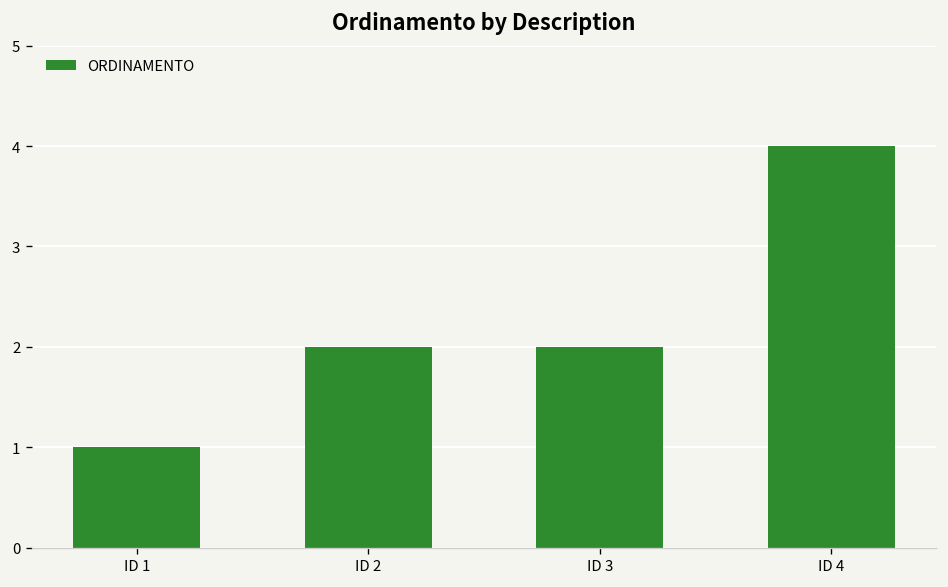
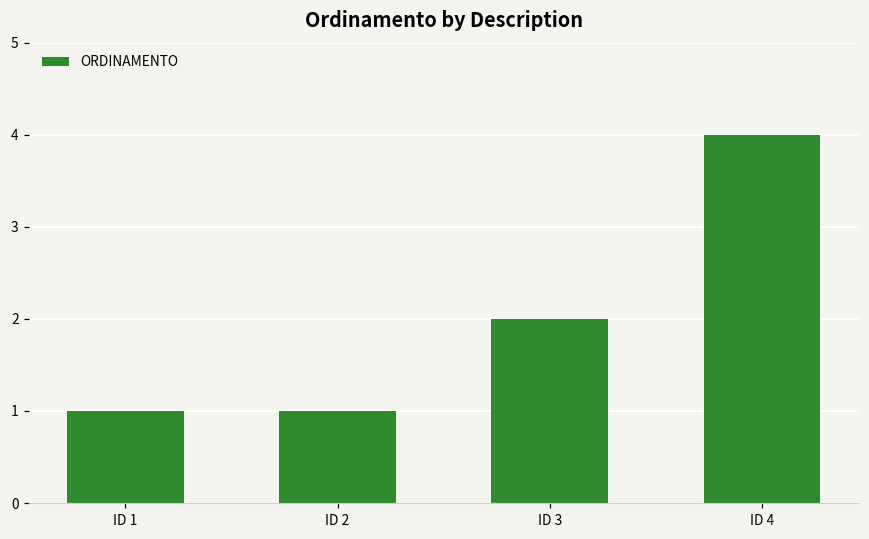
  {
    "ID 1": 1,
-   "ID 2": 2,
+   "ID 2": 1,
    "ID 3": 2,
    "ID 4": 4
  }
